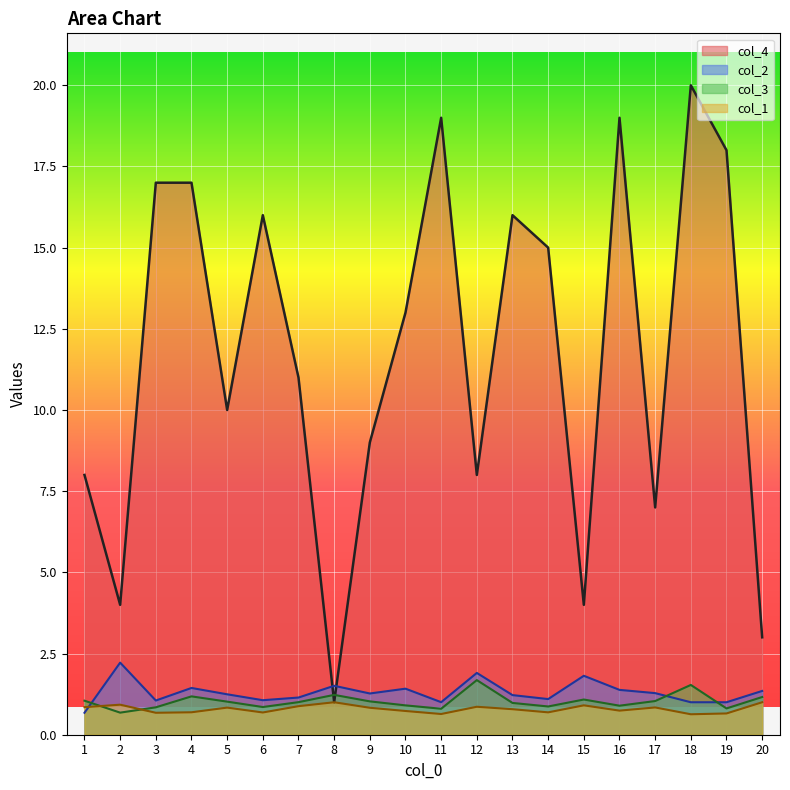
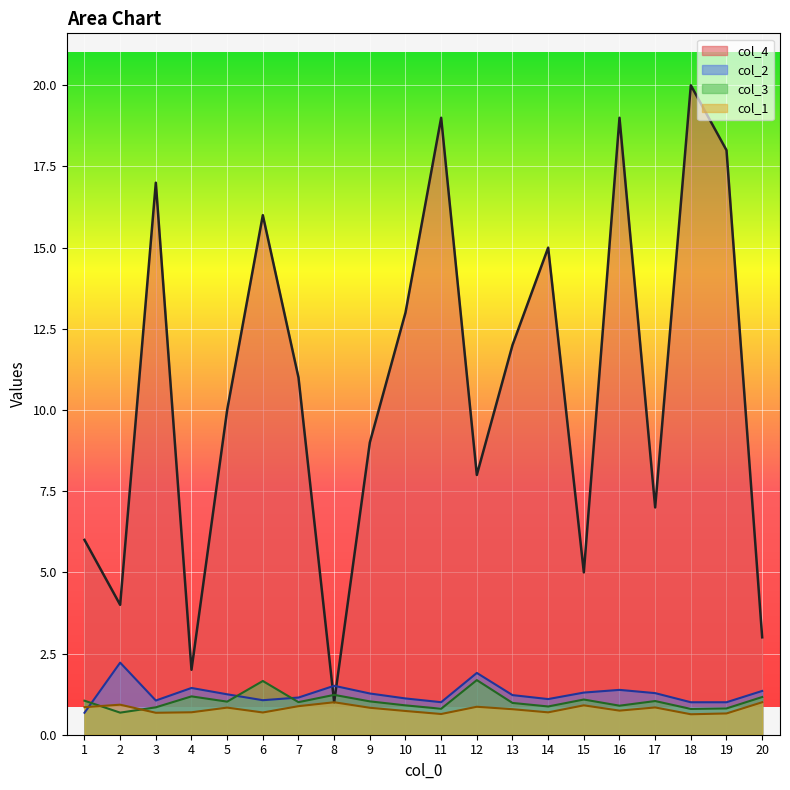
  {
    "col_4": {
-     "1": 8,
+     "1": 6,
      "2": 4,
      "3": 17,
-     "4": 17,
+     "4": 2,
      "5": 10,
      "6": 16,
      "7": 11,
      "9": 9,
      "10": 13,
      "11": 19,
      "12": 8,
-     "13": 16,
+     "13": 12,
      "14": 15,
-     "15": 4,
+     "15": 5,
      "16": 19,
      "17": 7,
      "18": 20,
      "19": 18,
      "20": 3
    },
    "col_2": {
      "1": 0.7,
      "2": 2.2,
      "3": 1.1,
      "4": 1.4,
      "5": 1.2,
      "6": 1.1,
      "7": 1.1,
      "8": 1.5,
      "9": 1.3,
-     "10": 1.4,
+     "10": 1.1,
      "11": 1.0,
      "12": 1.9,
      "13": 1.2,
      "14": 1.1,
-     "15": 1.8,
+     "15": 1.3,
      "16": 1.4,
      "17": 1.3,
      "18": 1.0,
      "19": 1.0,
      "20": 1.3
    },
    "col_3": {
      "1": 1.0,
      "2": 0.7,
      "3": 0.8,
      "4": 1.2,
      "5": 1.0,
-     "6": 0.9,
+     "6": 1.7,
      "7": 1.0,
      "8": 1.2,
      "9": 1.0,
      "10": 0.9,
      "11": 0.8,
      "12": 1.7,
      "13": 1.0,
      "14": 0.9,
      "15": 1.1,
      "16": 0.9,
      "17": 1.0,
-     "18": 1.5,
+     "18": 0.8,
      "19": 0.8,
      "20": 1.2
    },
    "col_1": {
      "1": 0.8,
      "2": 0.9,
      "3": 0.7,
      "4": 0.7,
      "5": 0.8,
      "6": 0.7,
      "7": 0.9,
      "9": 0.8,
      "10": 0.7,
      "11": 0.6,
      "12": 0.9,
      "13": 0.8,
      "14": 0.7,
      "15": 0.9,
      "16": 0.7,
      "17": 0.8,
      "18": 0.6,
      "19": 0.7,
      "20": 1.0
    }
  }
